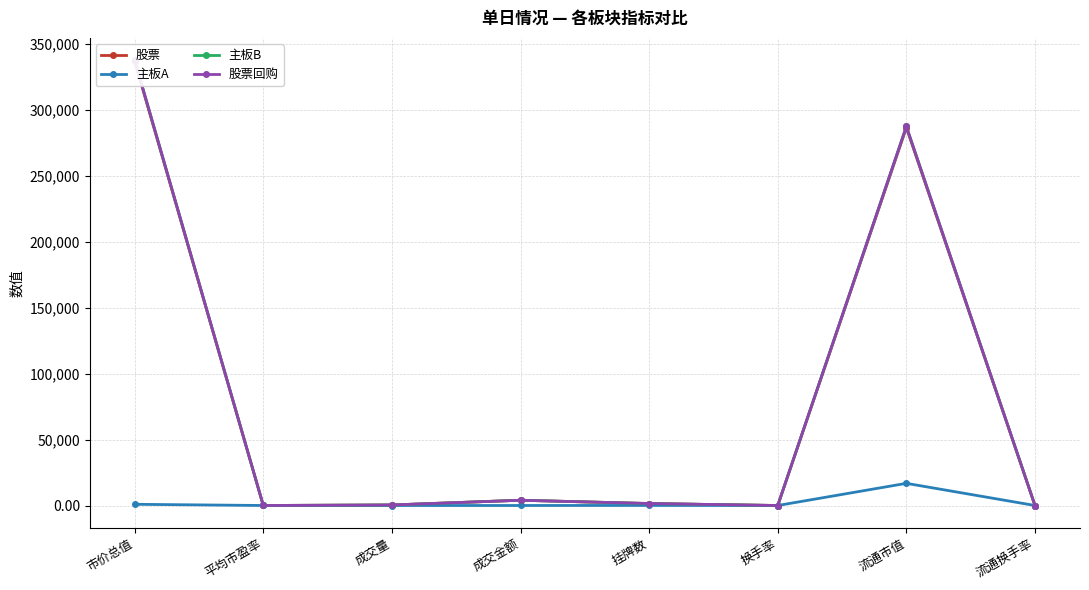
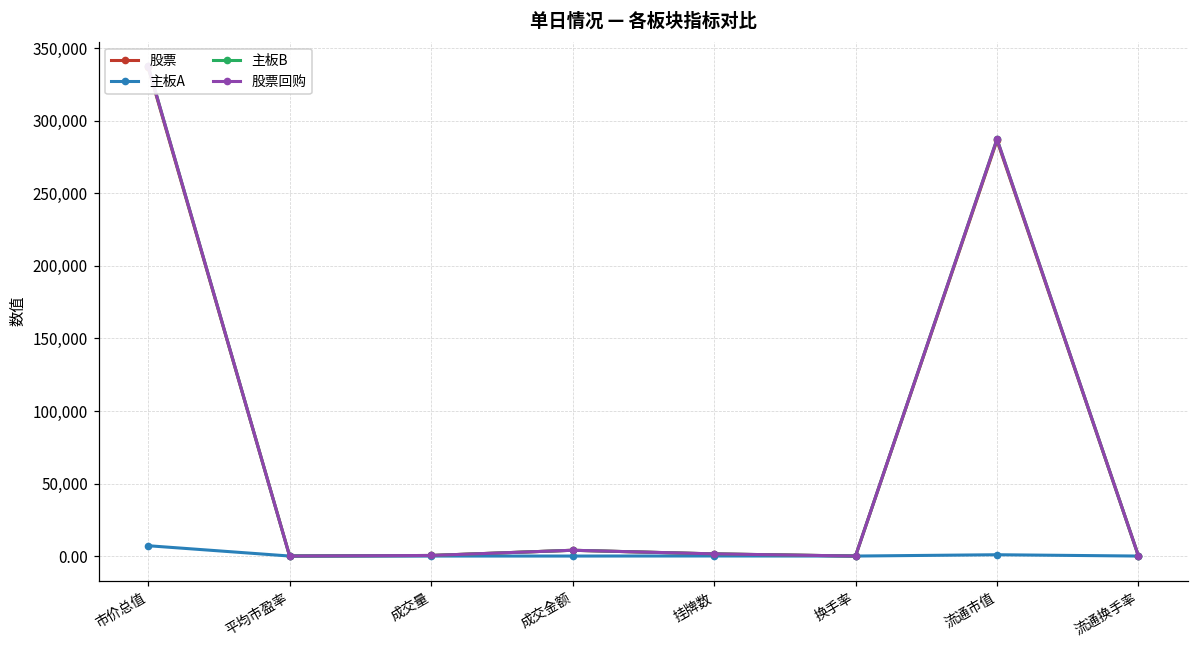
  {
    "主板A": {
-     "市价总值": "1,000",
+     "市价总值": "7,000",
      "成交金额": "0",
-     "流通市值": "17,000"
+     "流通市值": "1,000"
    }
  }
